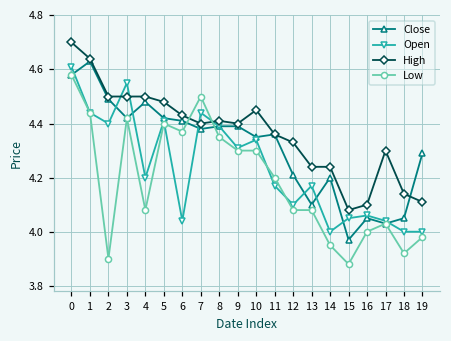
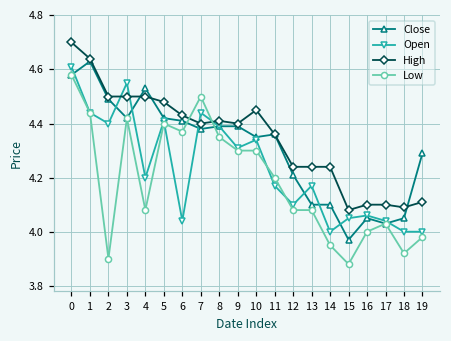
  {
    "Close": {
-     "4": 4.48,
+     "4": 4.53,
      "6": 4.41,
      "7": 4.38,
      "12": 4.21,
      "13": 4.10,
-     "14": 4.2,
+     "14": 4.1,
      "15": 3.97,
      "18": 4.05,
      "19": 4.29
    },
    "Open": {
      "0": 4.61,
      "2": 4.40,
      "3": 4.55,
      "4": 4.20,
      "6": 4.04,
      "7": 4.44,
      "11": 4.17,
      "12": 4.10,
      "13": 4.17,
      "14": 4.00,
      "15": 4.05,
      "18": 4.00,
      "19": 4.00
    },
    "High": {
      "0": 4.70,
      "3": 4.50,
      "4": 4.50,
      "5": 4.48,
      "6": 4.43,
      "7": 4.40,
      "8": 4.41,
      "10": 4.45,
-     "12": 4.33,
+     "12": 4.24,
      "13": 4.24,
      "14": 4.24,
      "15": 4.08,
      "16": 4.10,
-     "17": 4.3,
-     "18": 4.14,
+     "17": 4.1,
+     "18": 4.09,
      "19": 4.11
    },
    "Low": {
      "2": 3.90,
      "4": 4.08,
      "6": 4.37,
      "7": 4.50,
      "8": 4.35,
      "10": 4.30,
      "11": 4.20,
      "12": 4.08,
      "13": 4.08,
      "14": 3.95,
      "15": 3.88,
      "16": 4.00,
      "18": 3.92,
      "19": 3.98
    }
  }
